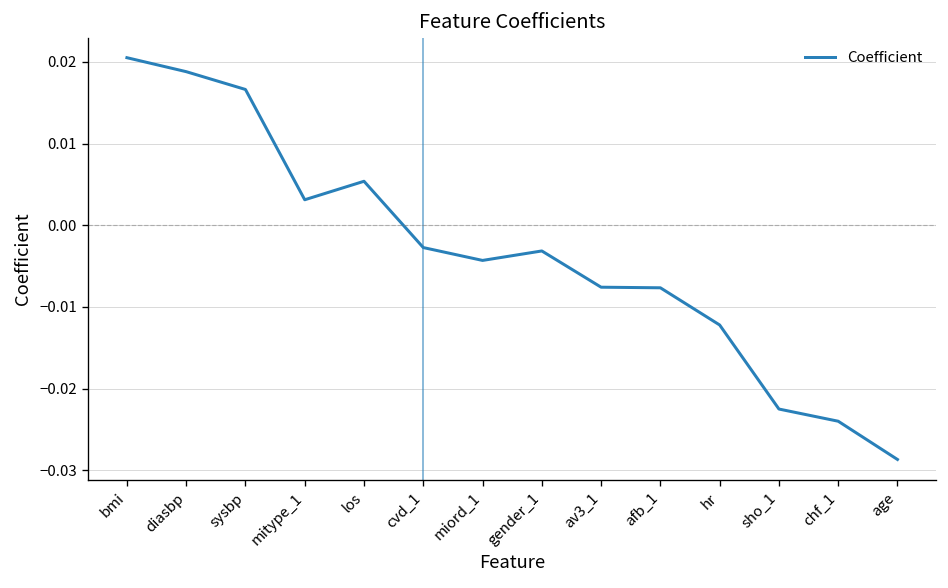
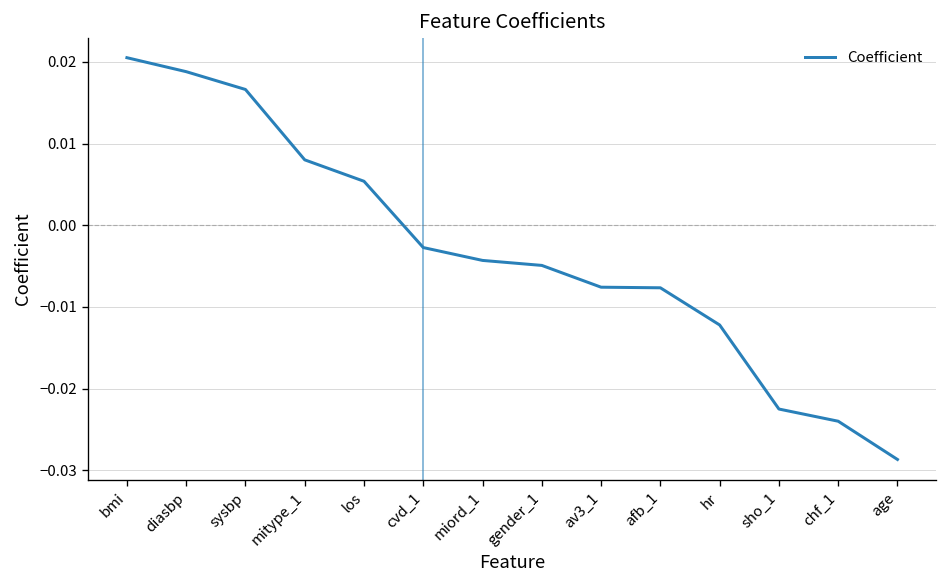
  {
    "bmi": 0.021,
    "diasbp": 0.019,
    "sysbp": 0.017,
-   "mitype_1": 0.003,
+   "mitype_1": 0.008,
    "los": 0.005,
    "cvd_1": -0.003,
    "miord_1": -0.004,
-   "gender_1": -0.003,
+   "gender_1": -0.005,
    "av3_1": -0.008,
    "afb_1": -0.008,
    "hr": -0.012,
    "sho_1": -0.023,
    "chf_1": -0.024,
    "age": -0.029
  }
